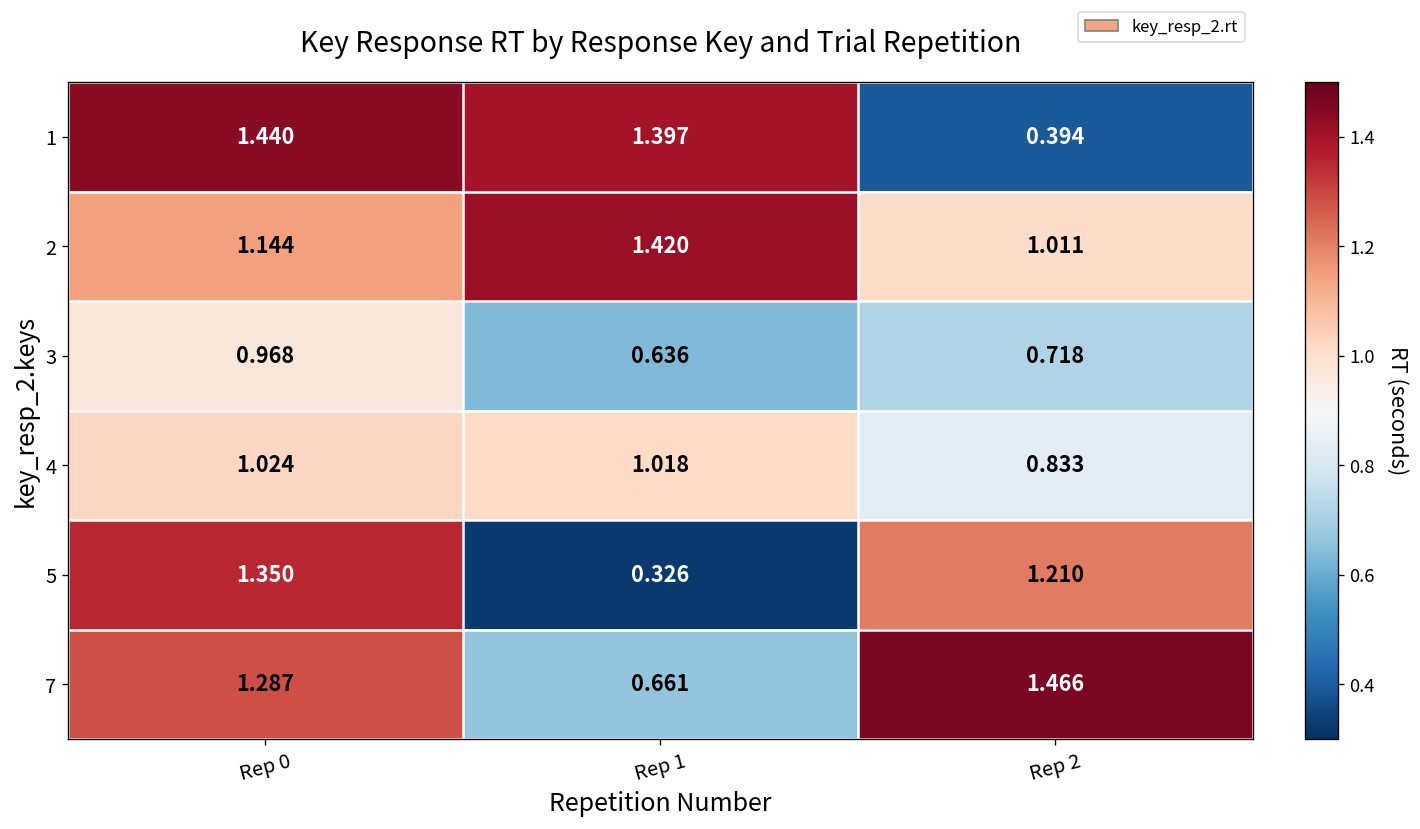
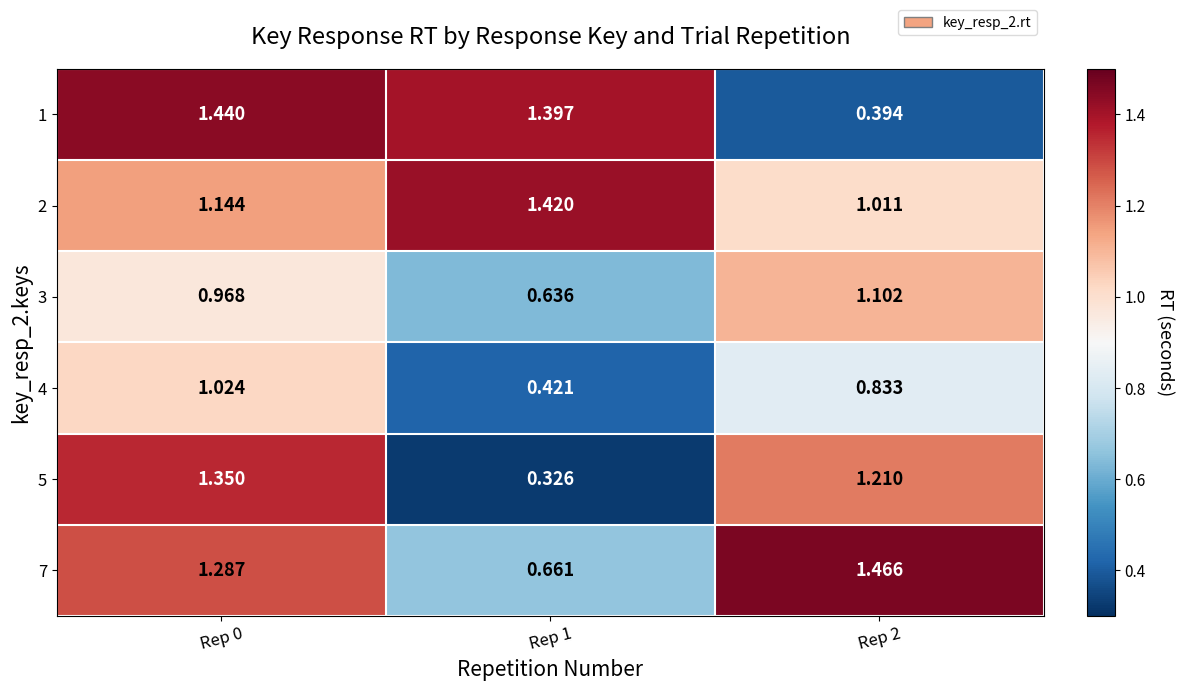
  {
    "1": {
      "Rep 0": 1.440,
      "Rep 1": 1.397,
      "Rep 2": 0.394
    },
    "2": {
      "Rep 0": 1.144,
      "Rep 1": 1.420,
      "Rep 2": 1.011
    },
    "3": {
      "Rep 0": 0.968,
      "Rep 1": 0.636,
-     "Rep 2": 0.718
+     "Rep 2": 1.102
    },
    "4": {
      "Rep 0": 1.024,
-     "Rep 1": 1.018,
+     "Rep 1": 0.421,
      "Rep 2": 0.833
    },
    "5": {
      "Rep 0": 1.350,
      "Rep 1": 0.326,
      "Rep 2": 1.210
    },
    "7": {
      "Rep 0": 1.287,
      "Rep 1": 0.661,
      "Rep 2": 1.466
    }
  }
